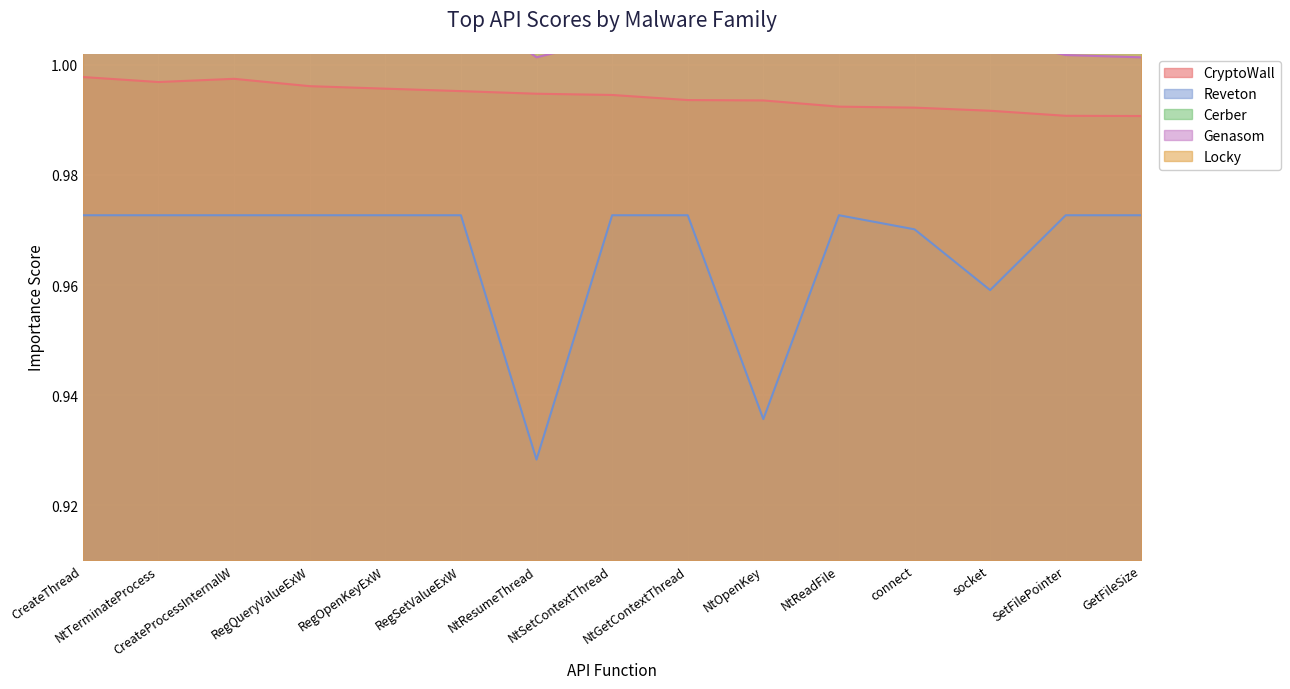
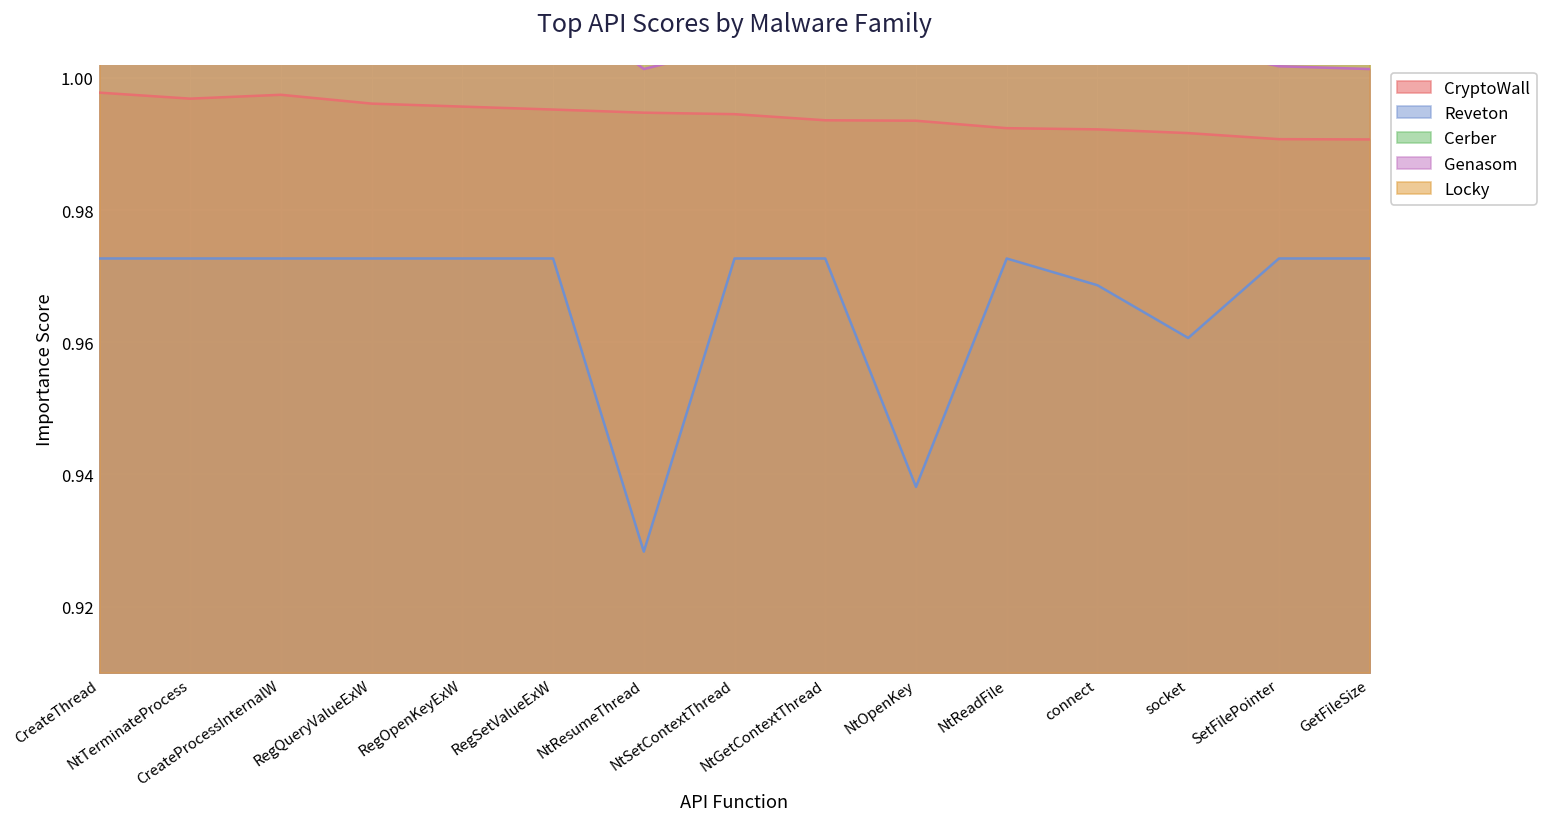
  {
    "Reveton": {
      "CreateThread": 0.973,
      "NtTerminateProcess": 0.973,
      "CreateProcessInternalW": 0.973,
      "RegQueryValueExW": 0.973,
      "RegOpenKeyExW": 0.973,
      "RegSetValueExW": 0.973,
      "NtResumeThread": 0.928,
      "NtSetContextThread": 0.973,
      "NtGetContextThread": 0.973,
-     "NtOpenKey": 0.936,
+     "NtOpenKey": 0.938,
      "NtReadFile": 0.973,
-     "connect": 0.970,
-     "socket": 0.959,
+     "connect": 0.969,
+     "socket": 0.961,
      "SetFilePointer": 0.973,
      "GetFileSize": 0.973
    },
    "Genasom": {
      "NtResumeThread": 1.001,
      "SetFilePointer": 1.002,
      "GetFileSize": 1.001
    }
  }
